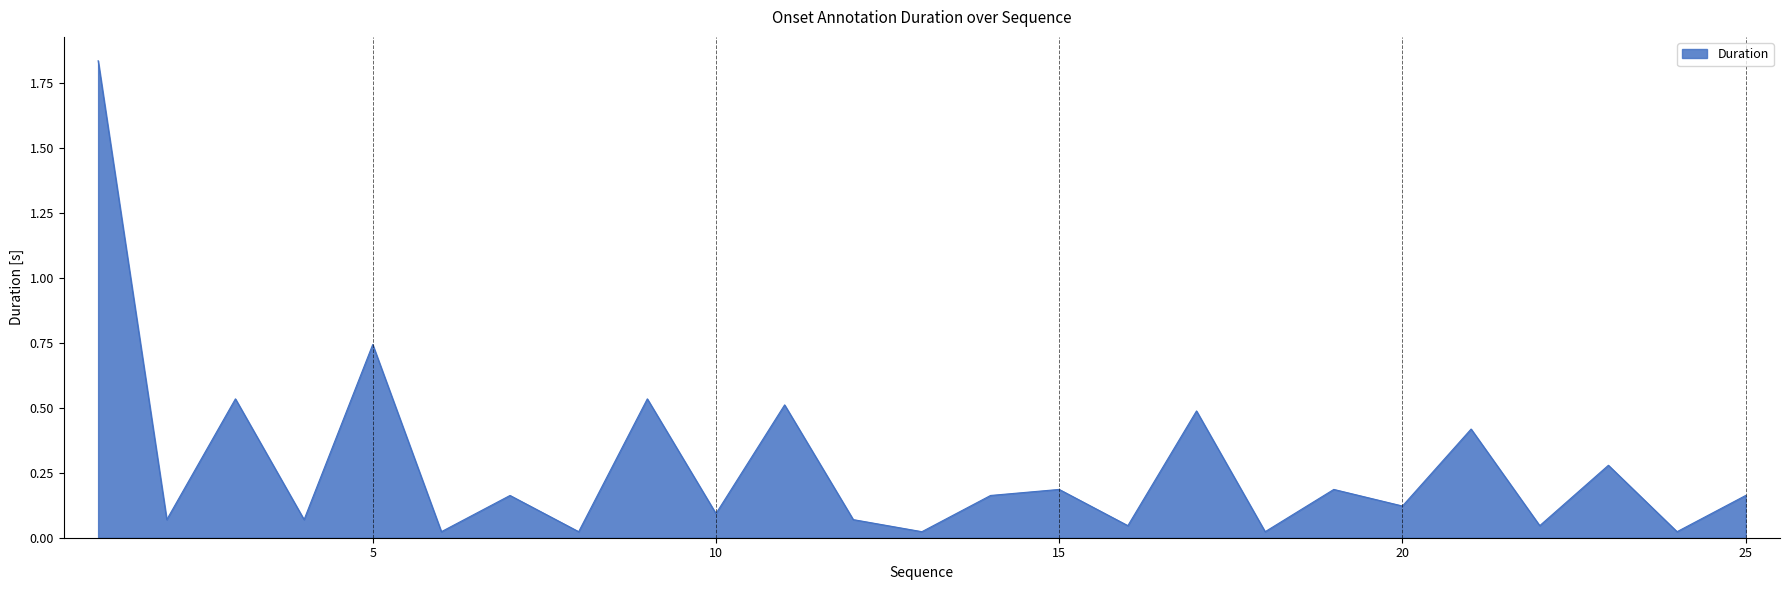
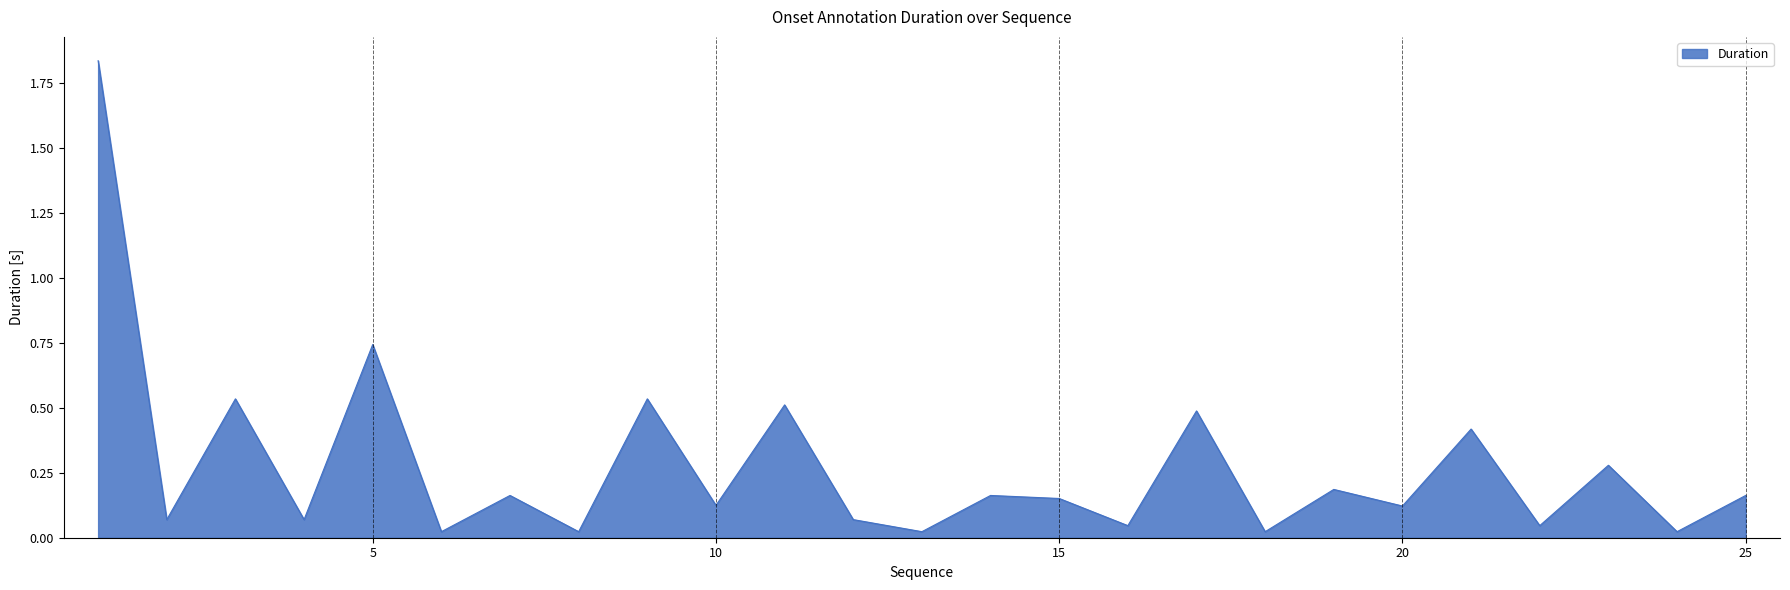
  {
    "5": 0.74,
-   "10": 0.09,
-   "15": 0.19,
+   "10": 0.12,
+   "15": 0.15,
    "20": 0.12,
    "25": 0.16
  }
